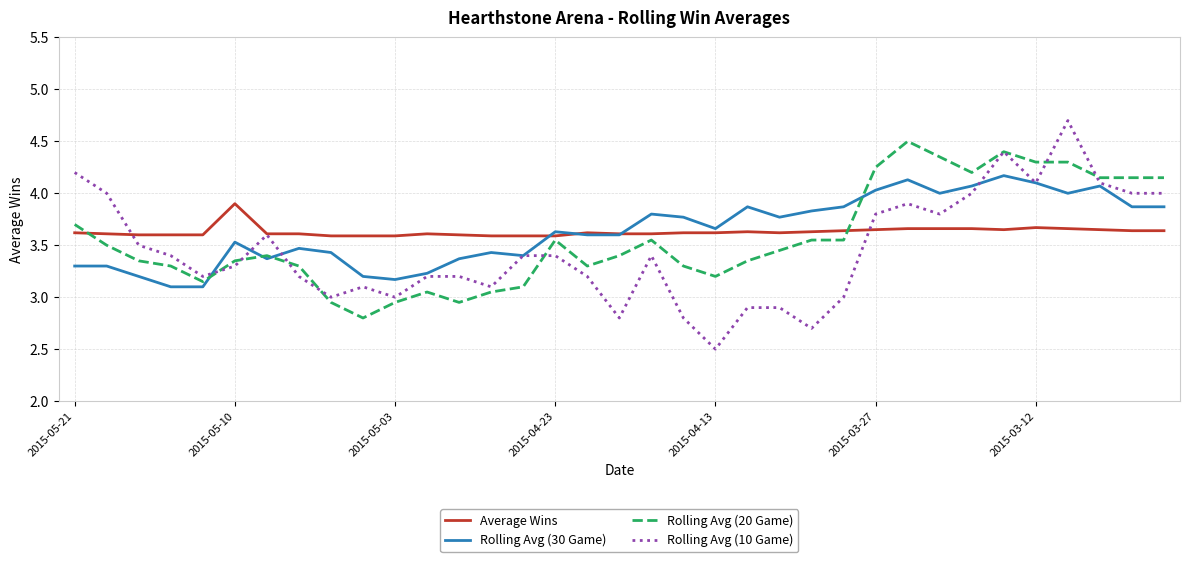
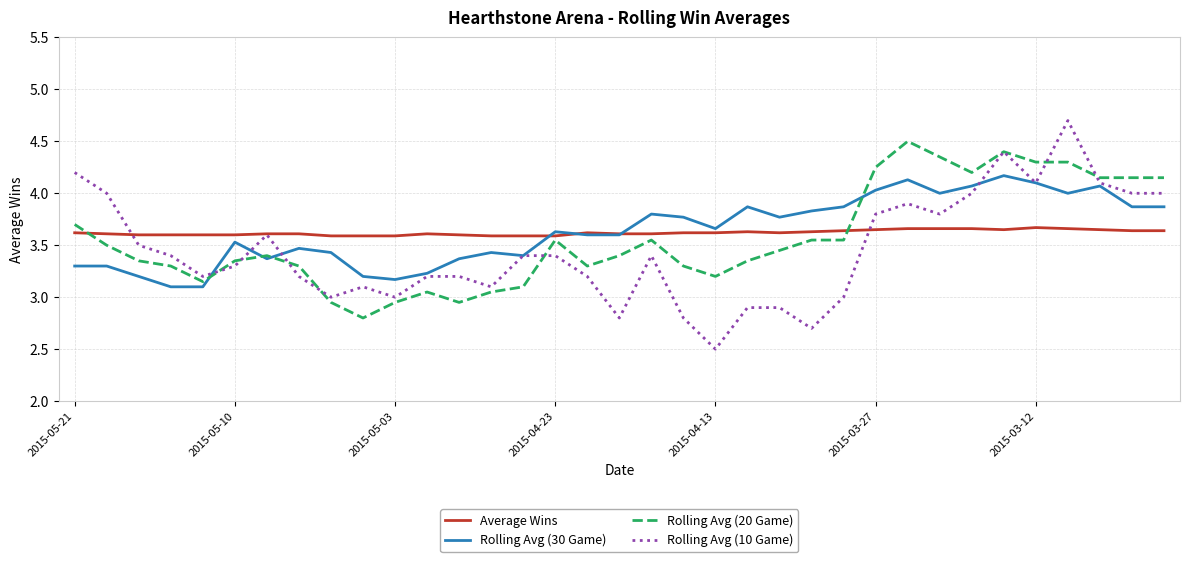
  {
    "Average Wins": {
      "2015-05-21": 3.6,
-     "2015-05-10": 3.9,
+     "2015-05-10": 3.6,
      "2015-04-23": 3.6,
      "2015-04-13": 3.6,
      "2015-03-12": 3.67
    },
    "Rolling Avg (30 Game)": {
      "2015-05-21": 3.3,
      "2015-05-10": 3.53,
      "2015-04-23": 3.63,
      "2015-04-13": 3.66
    },
    "Rolling Avg (20 Game)": {
      "2015-05-21": 3.7,
      "2015-05-10": 3.35,
      "2015-04-23": 3.55,
      "2015-04-13": 3.2,
      "2015-03-12": 4.3
    },
    "Rolling Avg (10 Game)": {
      "2015-05-21": 4.2,
      "2015-05-10": 3.3,
      "2015-04-23": 3.4,
      "2015-04-13": 2.5
    }
  }
